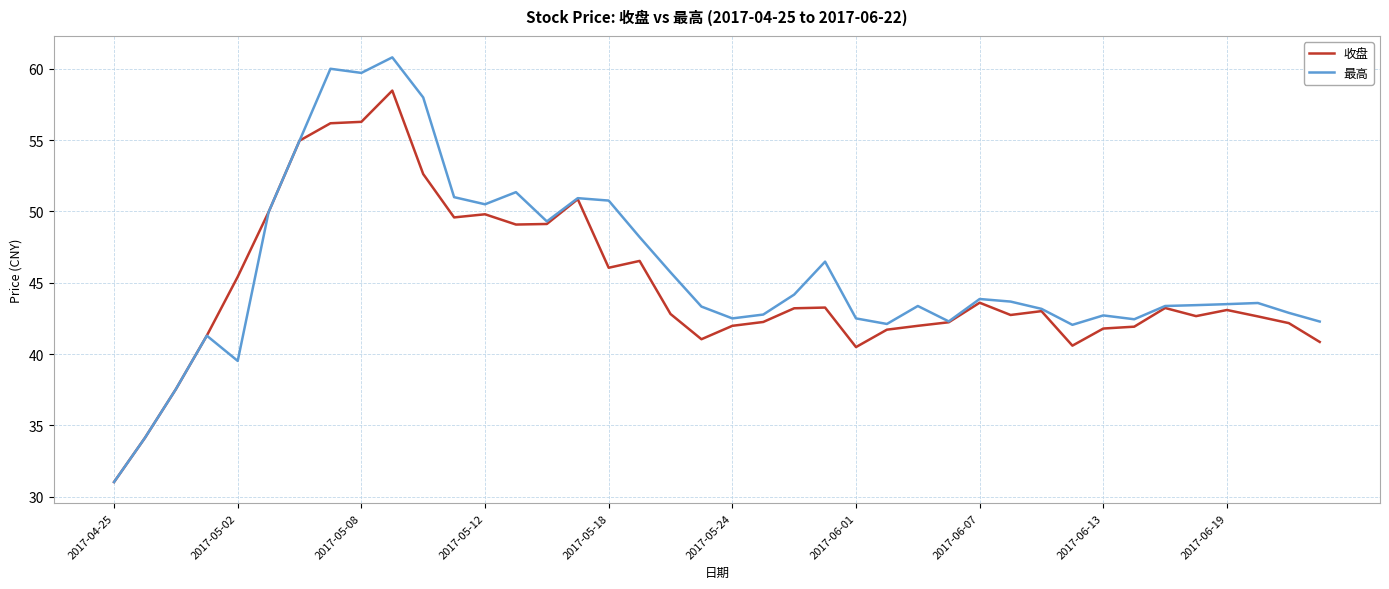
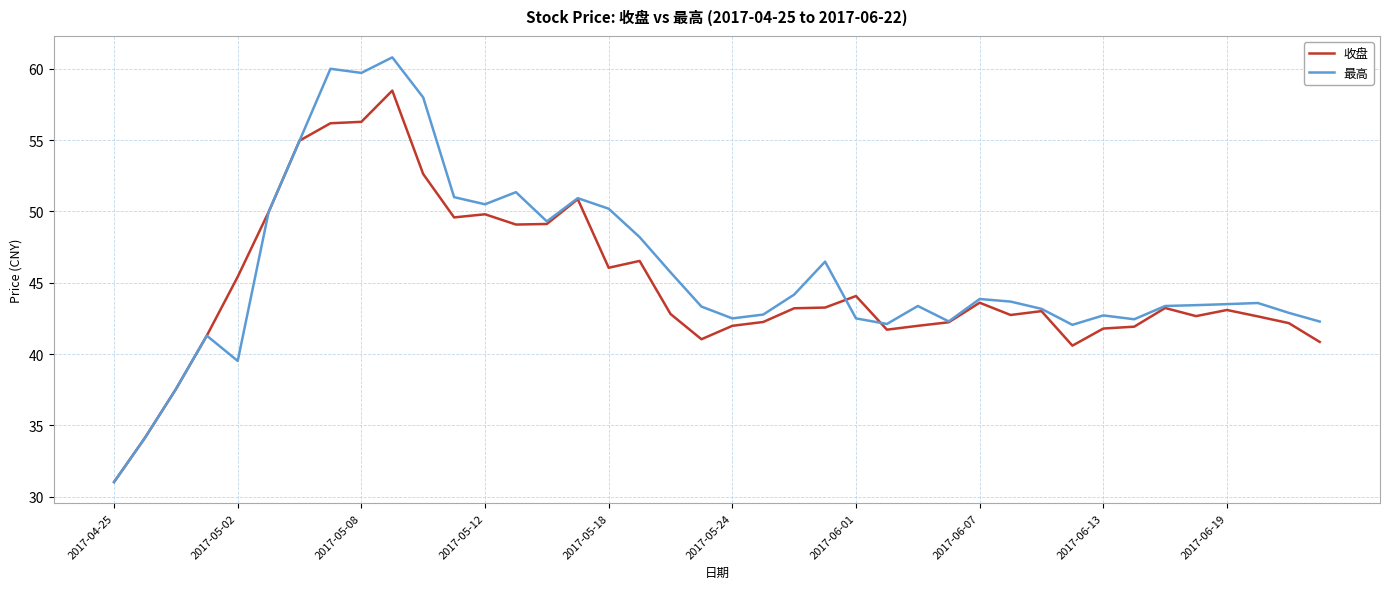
  {
    "收盘": {
      "2017-05-02": 45.4,
      "2017-05-08": 56.3,
      "2017-05-12": 49.8,
      "2017-05-18": 46.1,
      "2017-05-24": 42.0,
-     "2017-06-01": 40.5,
+     "2017-06-01": 44.1,
      "2017-06-07": 43.6,
      "2017-06-13": 41.8,
      "2017-06-19": 43.1
    },
    "最高": {
      "2017-05-02": 39.5,
      "2017-05-08": 59.7,
      "2017-05-12": 50.5,
-     "2017-05-18": 50.8,
+     "2017-05-18": 50.2,
      "2017-05-24": 42.5,
      "2017-06-01": 42.5,
      "2017-06-07": 43.9,
      "2017-06-13": 42.7,
      "2017-06-19": 43.5
    }
  }
